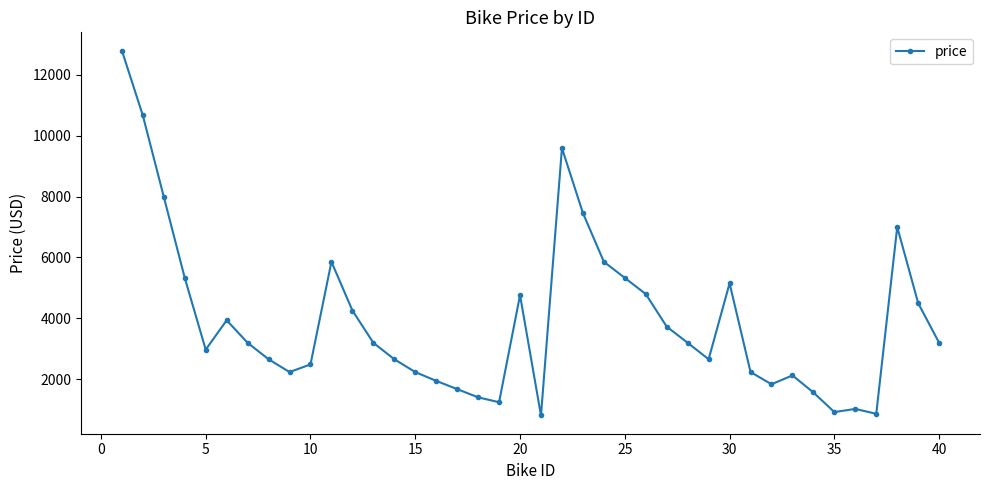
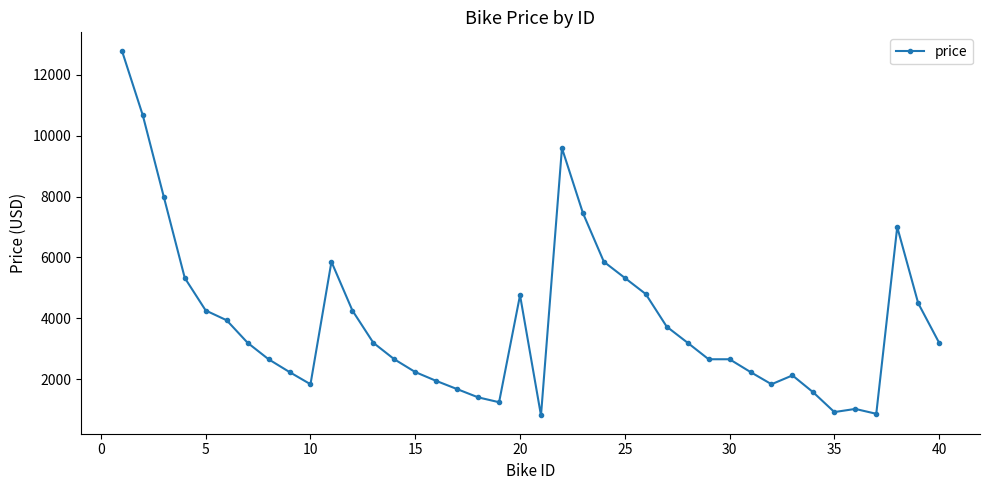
  {
-   "5": 3000,
-   "10": 2500,
+   "5": 4300,
+   "10": 1800,
    "15": 2200,
    "20": 4800,
    "25": 5300,
-   "30": 5200,
+   "30": 2700,
    "35": 900,
    "40": 3200
  }
